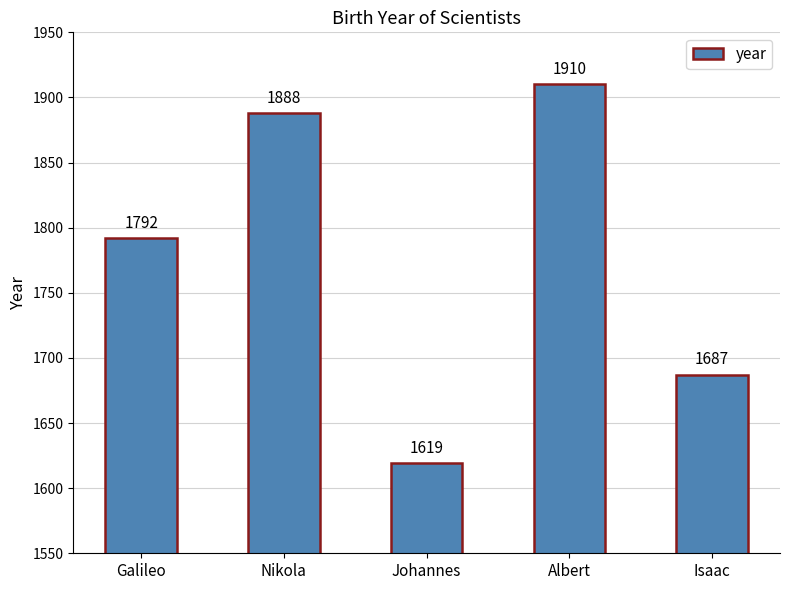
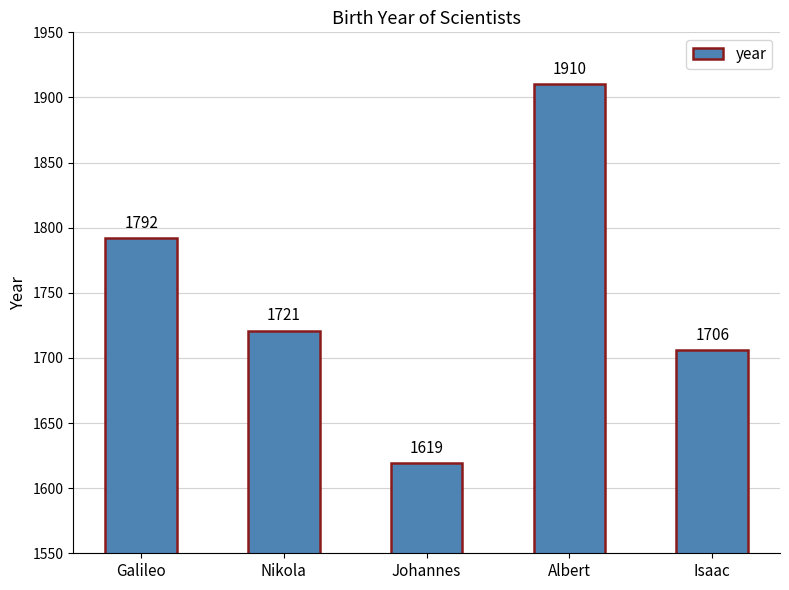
  {
    "Galileo": 1792,
-   "Nikola": 1888,
+   "Nikola": 1721,
    "Johannes": 1619,
    "Albert": 1910,
-   "Isaac": 1687
+   "Isaac": 1706
  }
